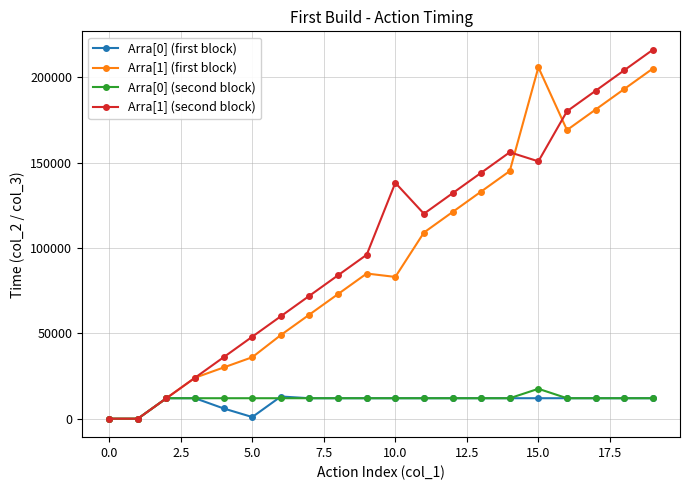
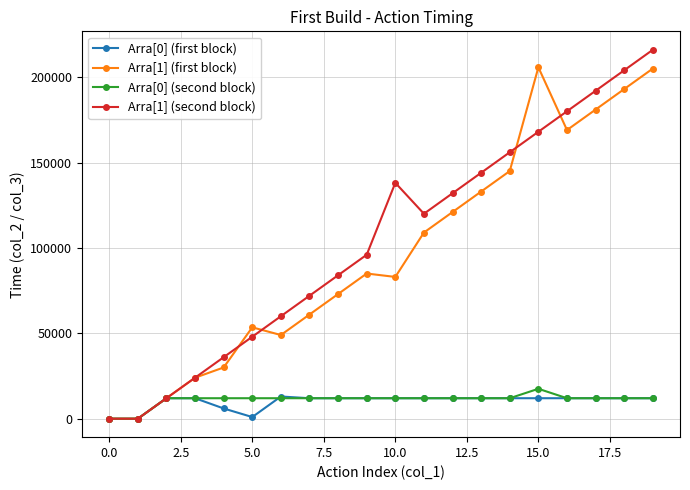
  {
    "Arra[0] (first block)": {
      "5.0": 1000,
      "15.0": 12000
    },
    "Arra[1] (first block)": {
-     "5.0": 36000,
+     "5.0": 54000,
      "10.0": 83000,
      "15.0": 206000
    },
    "Arra[0] (second block)": {
      "5.0": 12000,
      "15.0": 18000
    },
    "Arra[1] (second block)": {
      "5.0": 48000,
      "10.0": 138000,
-     "15.0": 151000
+     "15.0": 168000
    }
  }
